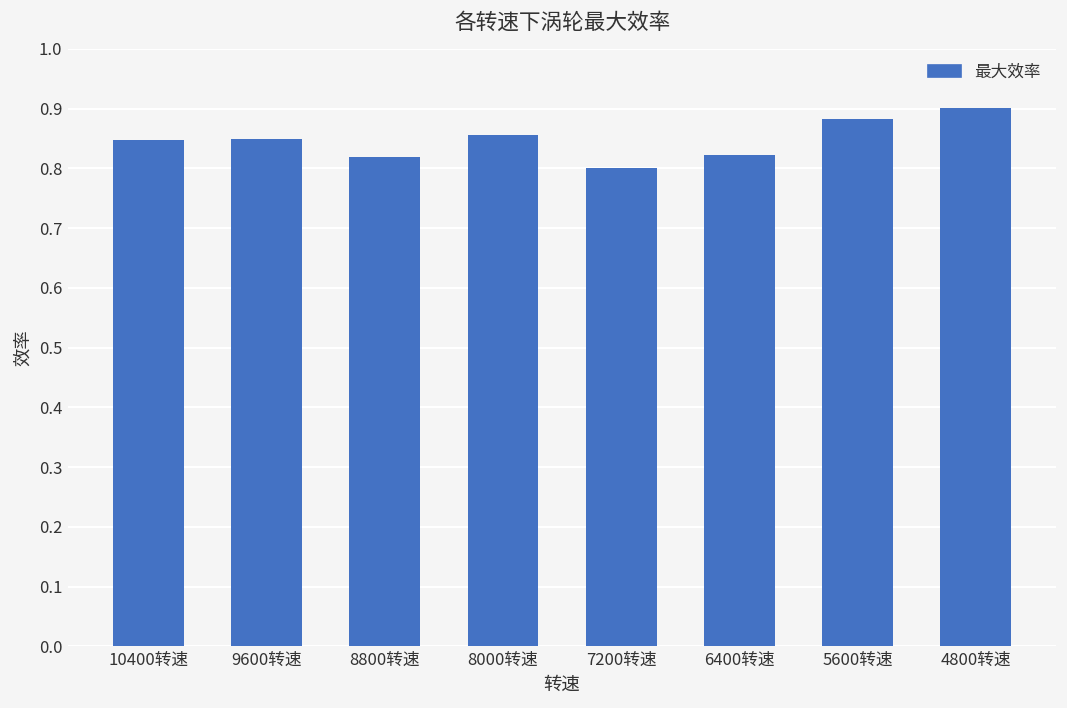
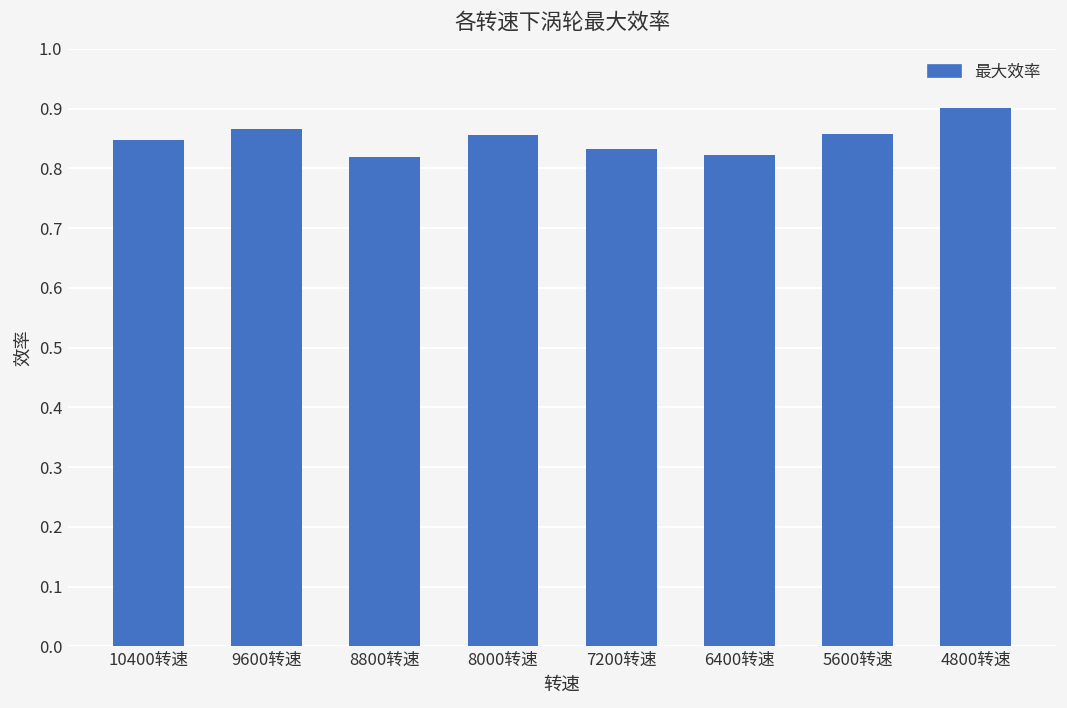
  {
    "10400转速": 0.85,
-   "9600转速": 0.85,
+   "9600转速": 0.87,
    "8800转速": 0.82,
    "8000转速": 0.86,
-   "7200转速": 0.80,
+   "7200转速": 0.83,
    "6400转速": 0.82,
-   "5600转速": 0.88,
+   "5600转速": 0.86,
    "4800转速": 0.90
  }
